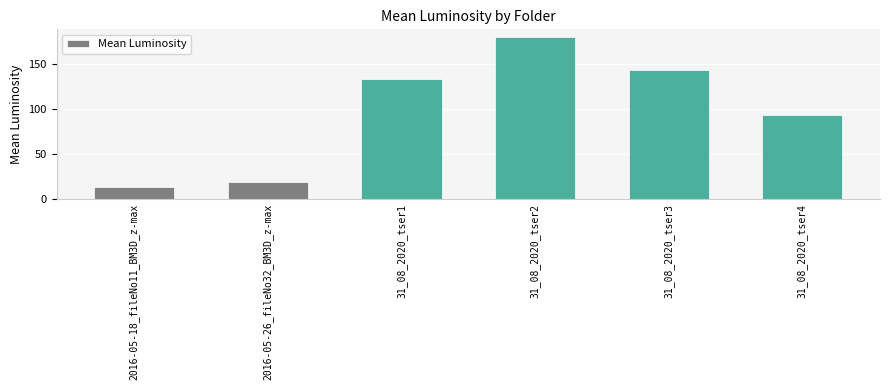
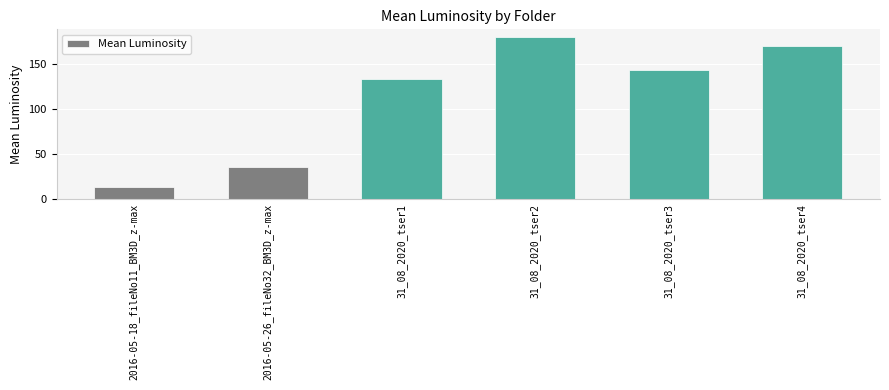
  {
    "2016-05-18_fileNo11_BM3D_z-max": 10,
-   "2016-05-26_fileNo32_BM3D_z-max": 20,
+   "2016-05-26_fileNo32_BM3D_z-max": 40,
    "31_08_2020_tser1": 130,
    "31_08_2020_tser2": 180,
    "31_08_2020_tser3": 140,
-   "31_08_2020_tser4": 90
+   "31_08_2020_tser4": 170
  }
